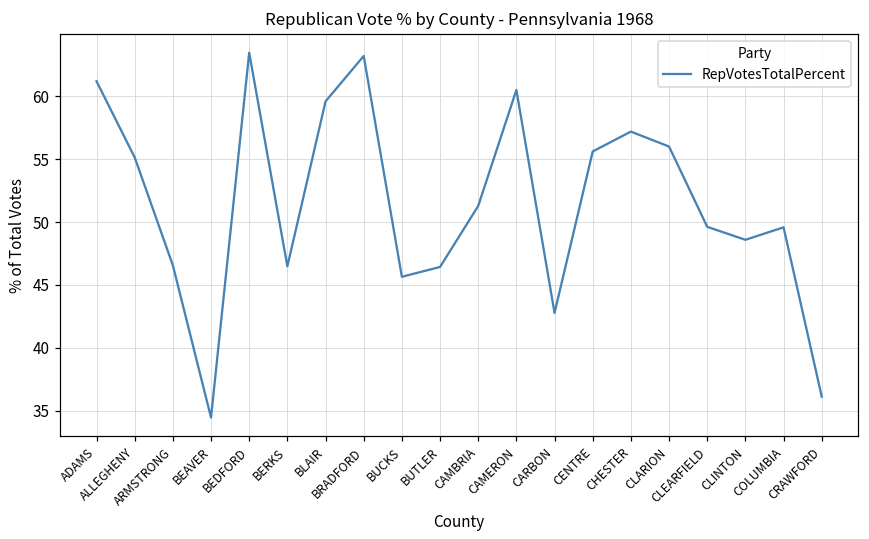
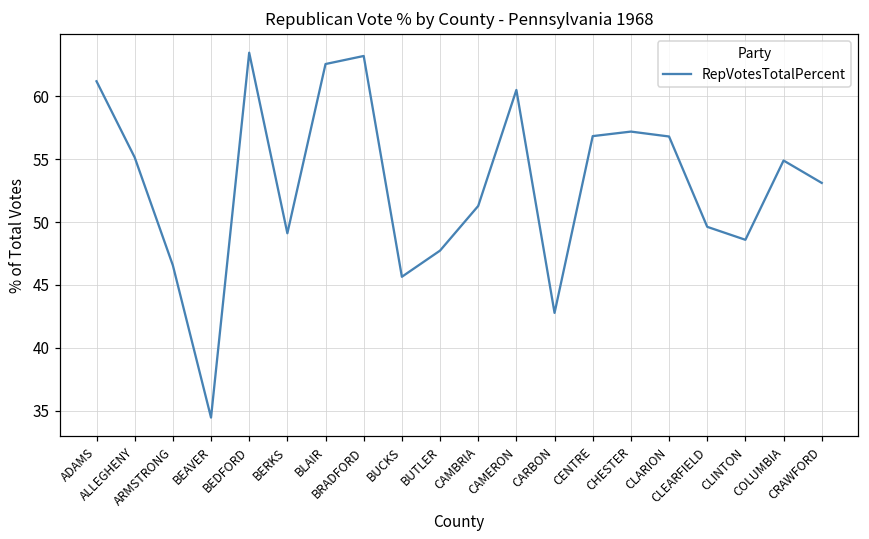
  {
    "ADAMS": 61.2,
    "ALLEGHENY": 55.1,
    "ARMSTRONG": 46.6,
    "BEAVER": 34.5,
    "BEDFORD": 63.5,
-   "BERKS": 46.5,
-   "BLAIR": 59.6,
+   "BERKS": 49.1,
+   "BLAIR": 62.6,
    "BRADFORD": 63.2,
    "BUCKS": 45.7,
-   "BUTLER": 46.4,
+   "BUTLER": 47.7,
    "CAMBRIA": 51.3,
    "CAMERON": 60.5,
    "CARBON": 42.8,
-   "CENTRE": 55.6,
+   "CENTRE": 56.8,
    "CHESTER": 57.2,
-   "CLARION": 56.0,
+   "CLARION": 56.8,
    "CLEARFIELD": 49.6,
    "CLINTON": 48.6,
-   "COLUMBIA": 49.6,
-   "CRAWFORD": 36.1
+   "COLUMBIA": 54.9,
+   "CRAWFORD": 53.1
  }
